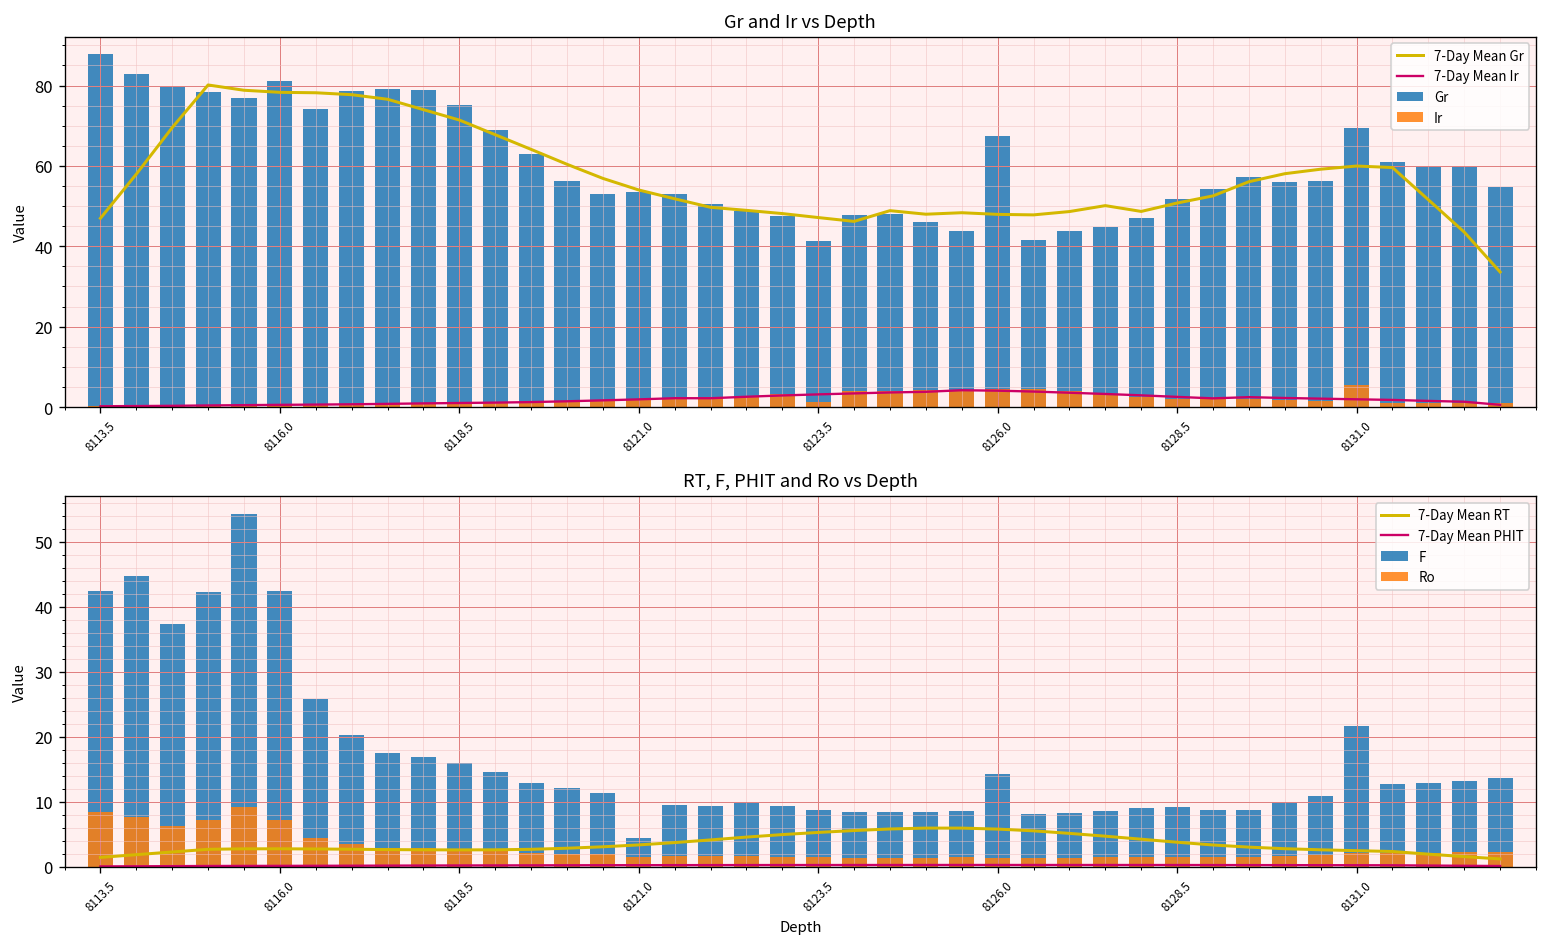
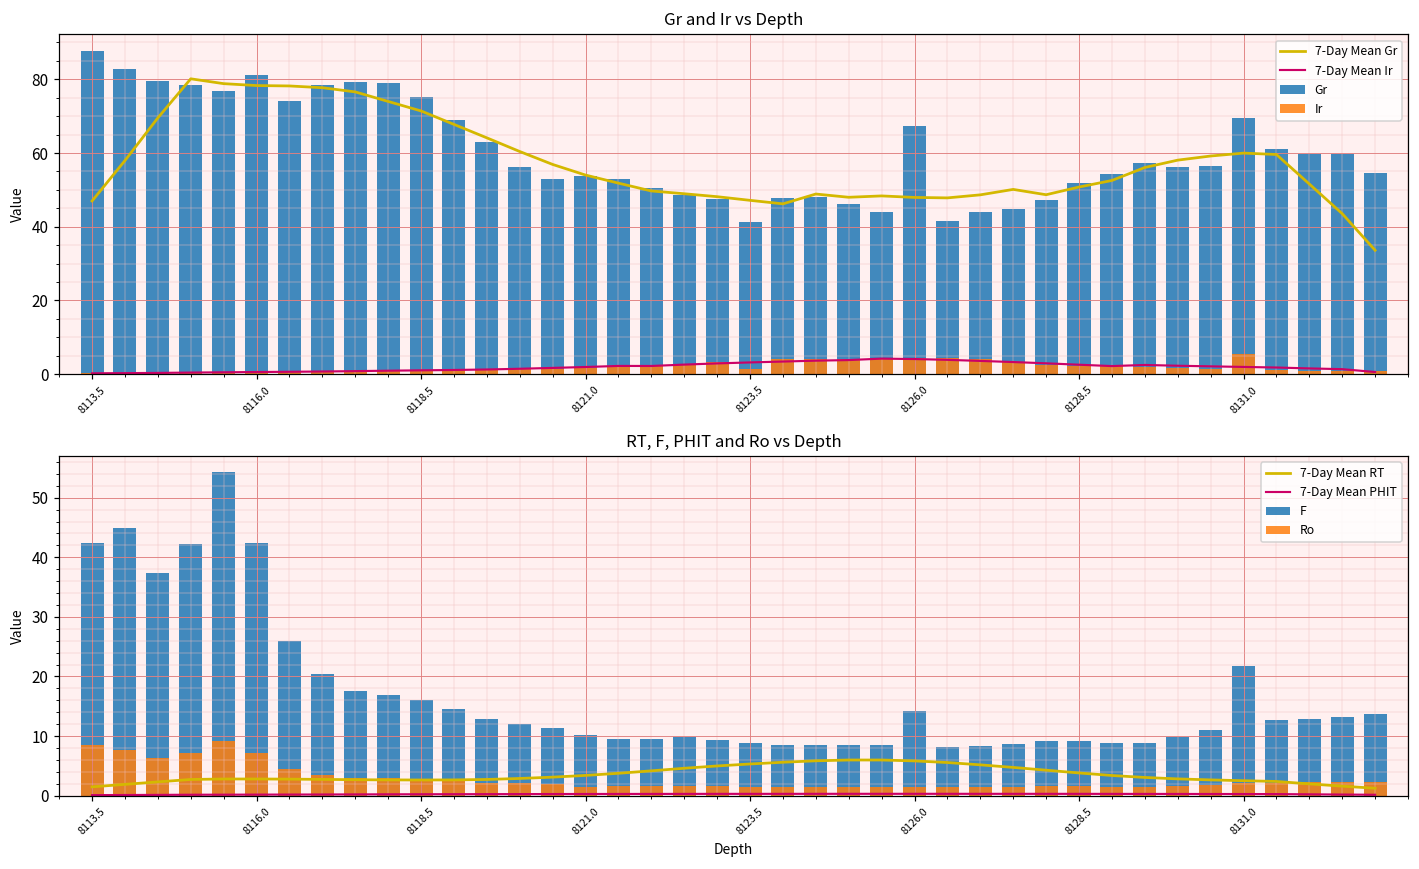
  {
    "Gr and Ir vs Depth": {
      "7-Day Mean Gr": {
        "8113.5": 47,
        "8116.0": 78,
        "8118.5": 71,
        "8121.0": 54,
        "8123.5": 47,
        "8126.0": 48,
        "8128.5": 51,
        "8131.0": 60
      },
      "Gr": {
        "8113.5": 88,
        "8116.0": 81,
        "8118.5": 75,
        "8121.0": 54,
        "8123.5": 41,
        "8126.0": 67,
        "8128.5": 52,
        "8131.0": 70
      },
      "7-Day Mean Ir": {
        "8113.5": 0,
        "8116.0": 1,
        "8118.5": 1,
        "8121.0": 2,
        "8123.5": 3,
        "8126.0": 4,
        "8128.5": 3,
        "8131.0": 2
      }
    },
    "RT, F, PHIT and Ro vs Depth": {
      "7-Day Mean RT": {
        "8113.5": 1,
        "8116.0": 3,
        "8118.5": 3,
        "8121.0": 3,
        "8123.5": 5,
        "8126.0": 6,
        "8128.5": 4,
        "8131.0": 2
      },
      "F": {
        "8113.5": 42,
        "8116.0": 42,
        "8118.5": 16,
-       "8121.0": 4,
+       "8121.0": 10,
        "8123.5": 9,
        "8126.0": 14,
        "8128.5": 9,
        "8131.0": 22
      },
      "7-Day Mean PHIT": {
        "8113.5": 0,
        "8116.0": 0,
        "8118.5": 0,
        "8121.0": 0,
        "8123.5": 0,
        "8126.0": 0,
        "8128.5": 0,
        "8131.0": 0
      }
    }
  }
